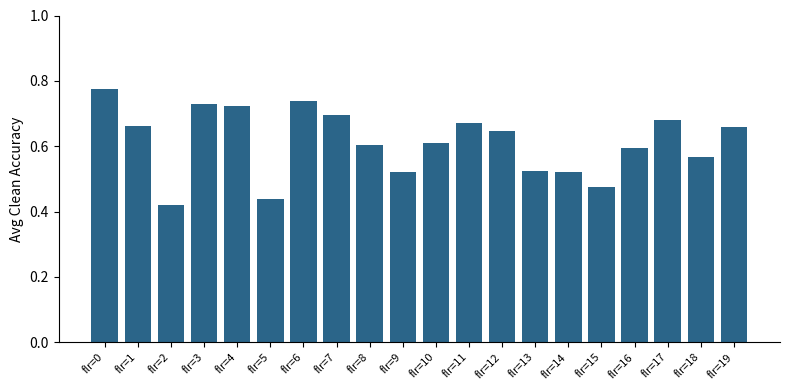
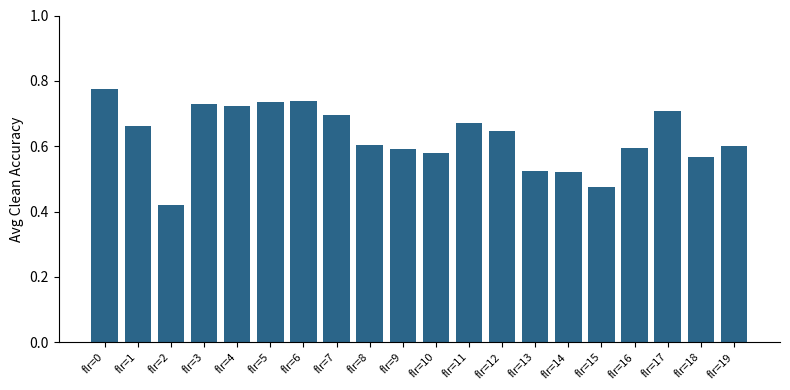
  {
    "flr=0": 0.78,
    "flr=1": 0.66,
    "flr=2": 0.42,
    "flr=3": 0.73,
    "flr=4": 0.72,
-   "flr=5": 0.44,
+   "flr=5": 0.74,
    "flr=6": 0.74,
    "flr=7": 0.69,
    "flr=8": 0.60,
-   "flr=9": 0.52,
-   "flr=10": 0.61,
+   "flr=9": 0.59,
+   "flr=10": 0.58,
    "flr=11": 0.67,
    "flr=12": 0.65,
    "flr=13": 0.52,
    "flr=14": 0.52,
    "flr=15": 0.48,
    "flr=16": 0.59,
-   "flr=17": 0.68,
+   "flr=17": 0.71,
    "flr=18": 0.57,
-   "flr=19": 0.66
+   "flr=19": 0.60
  }
